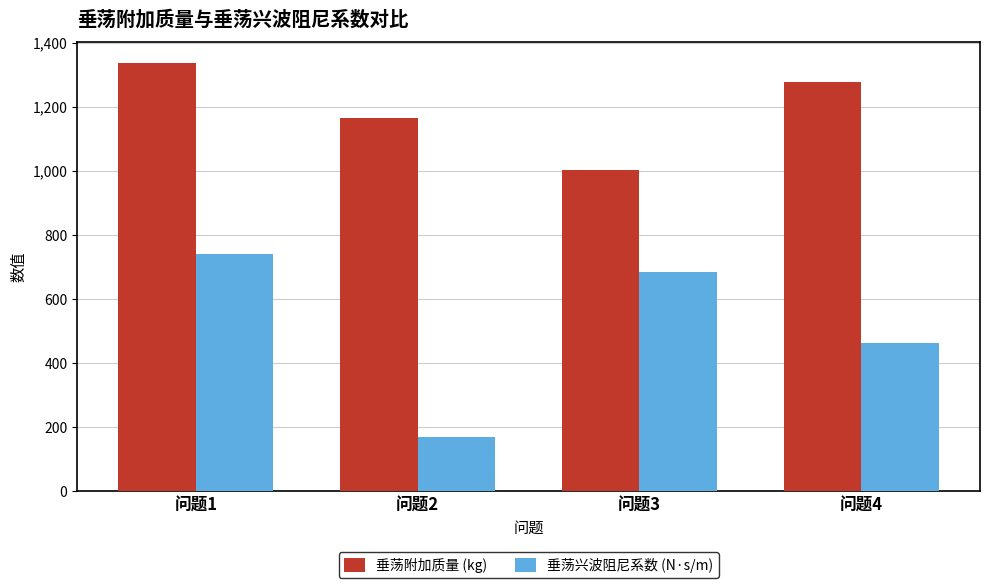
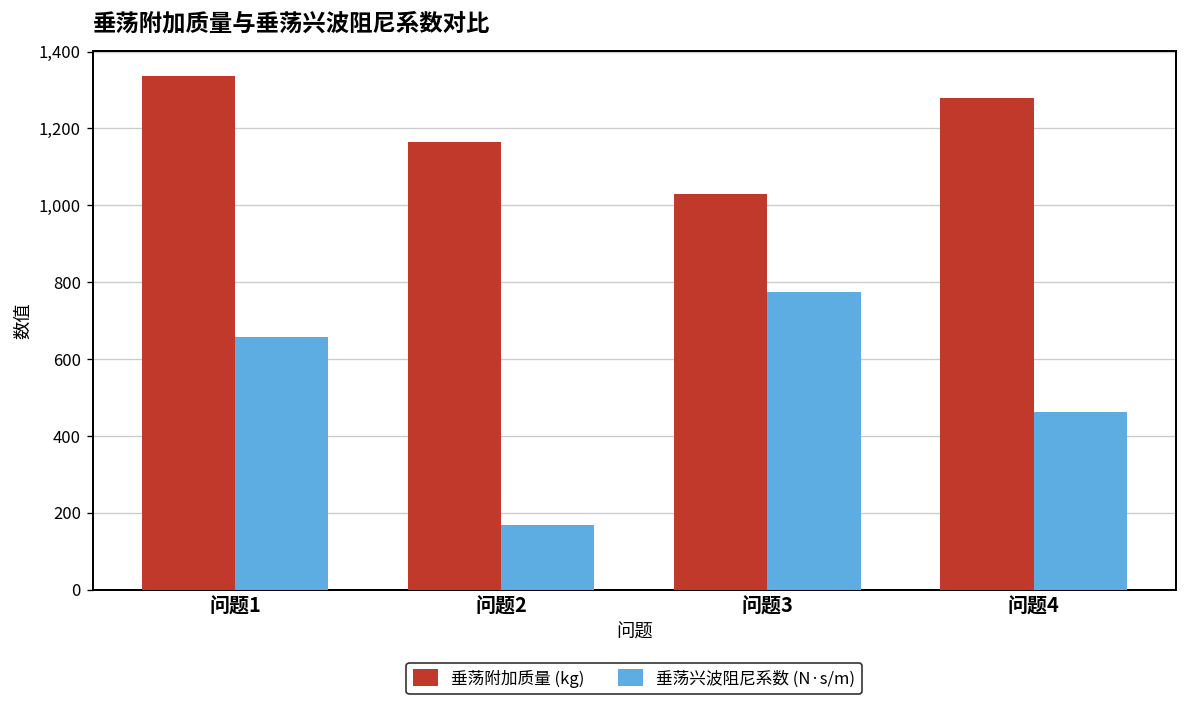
  {
    "垂荡附加质量 (kg)": {
      "问题1": "1,340",
      "问题2": "1,170",
-     "问题3": "1,000",
+     "问题3": "1,030",
      "问题4": "1,280"
    },
    "垂荡兴波阻尼系数 (N·s/m)": {
-     "问题1": "740",
+     "问题1": "660",
      "问题2": "170",
-     "问题3": "680",
+     "问题3": "770",
      "问题4": "460"
    }
  }
